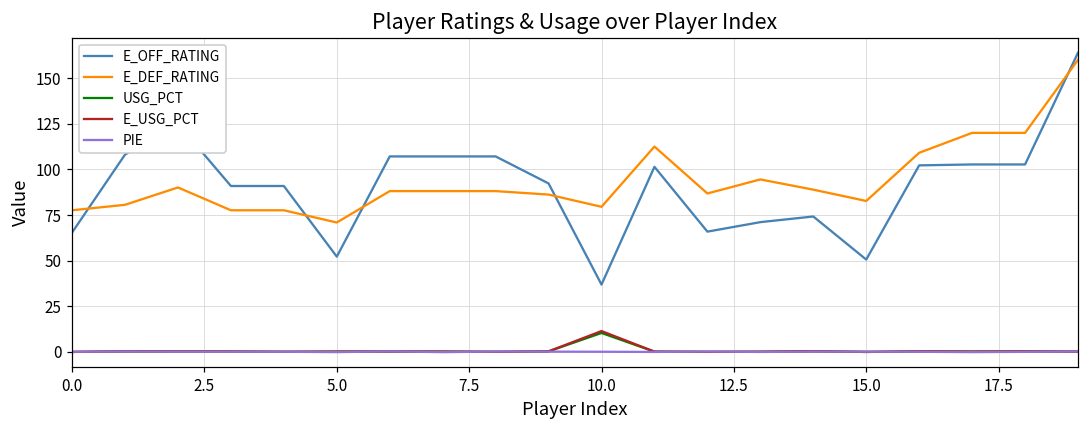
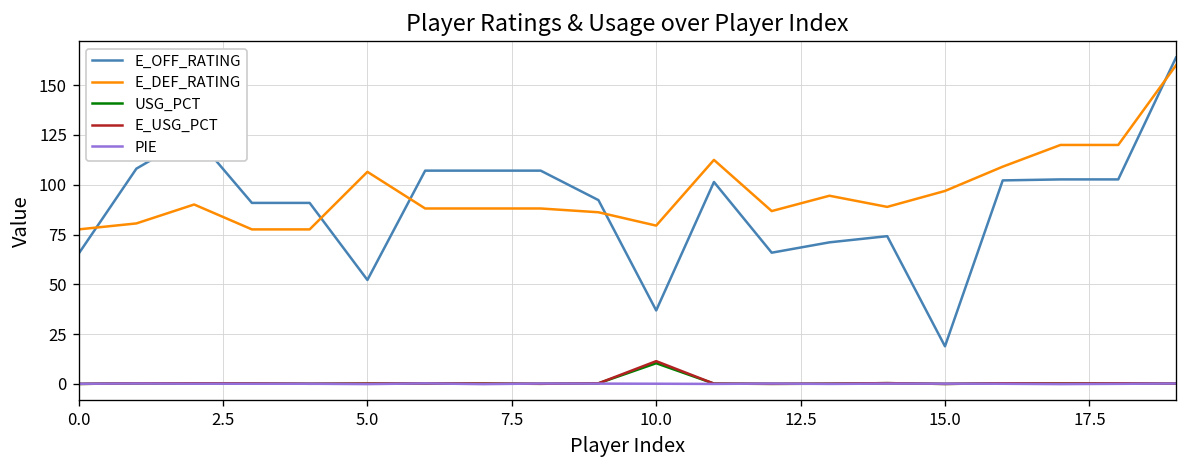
  {
    "E_OFF_RATING": {
      "0.0": 65,
      "5.0": 52,
      "10.0": 37,
-     "15.0": 51
+     "15.0": 19
    },
    "E_DEF_RATING": {
      "0.0": 78,
-     "5.0": 71,
+     "5.0": 107,
      "10.0": 80,
-     "15.0": 83
+     "15.0": 97
    },
    "PIE": {
      "10.0": 0
    }
  }
